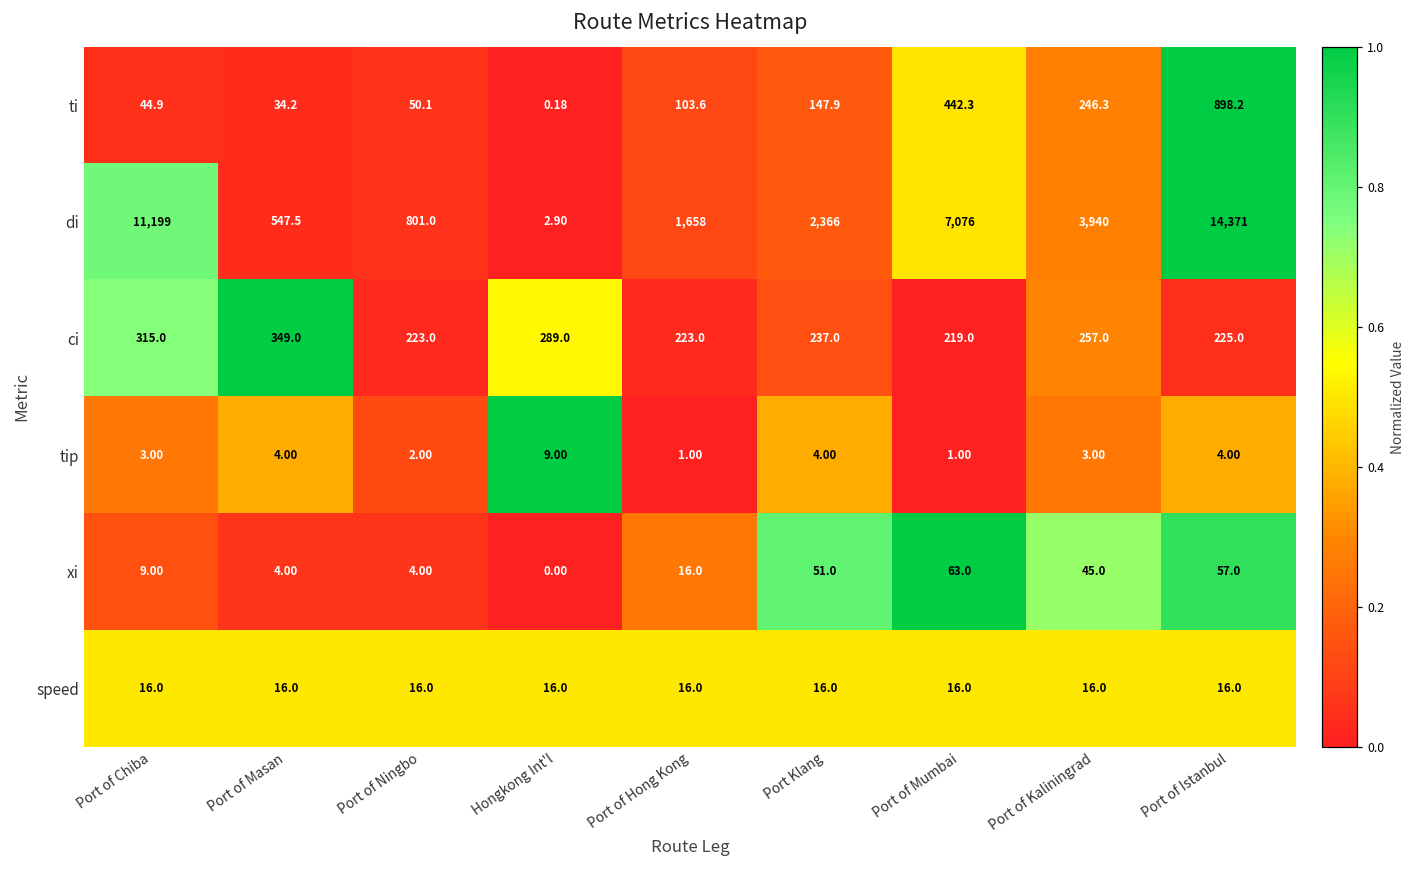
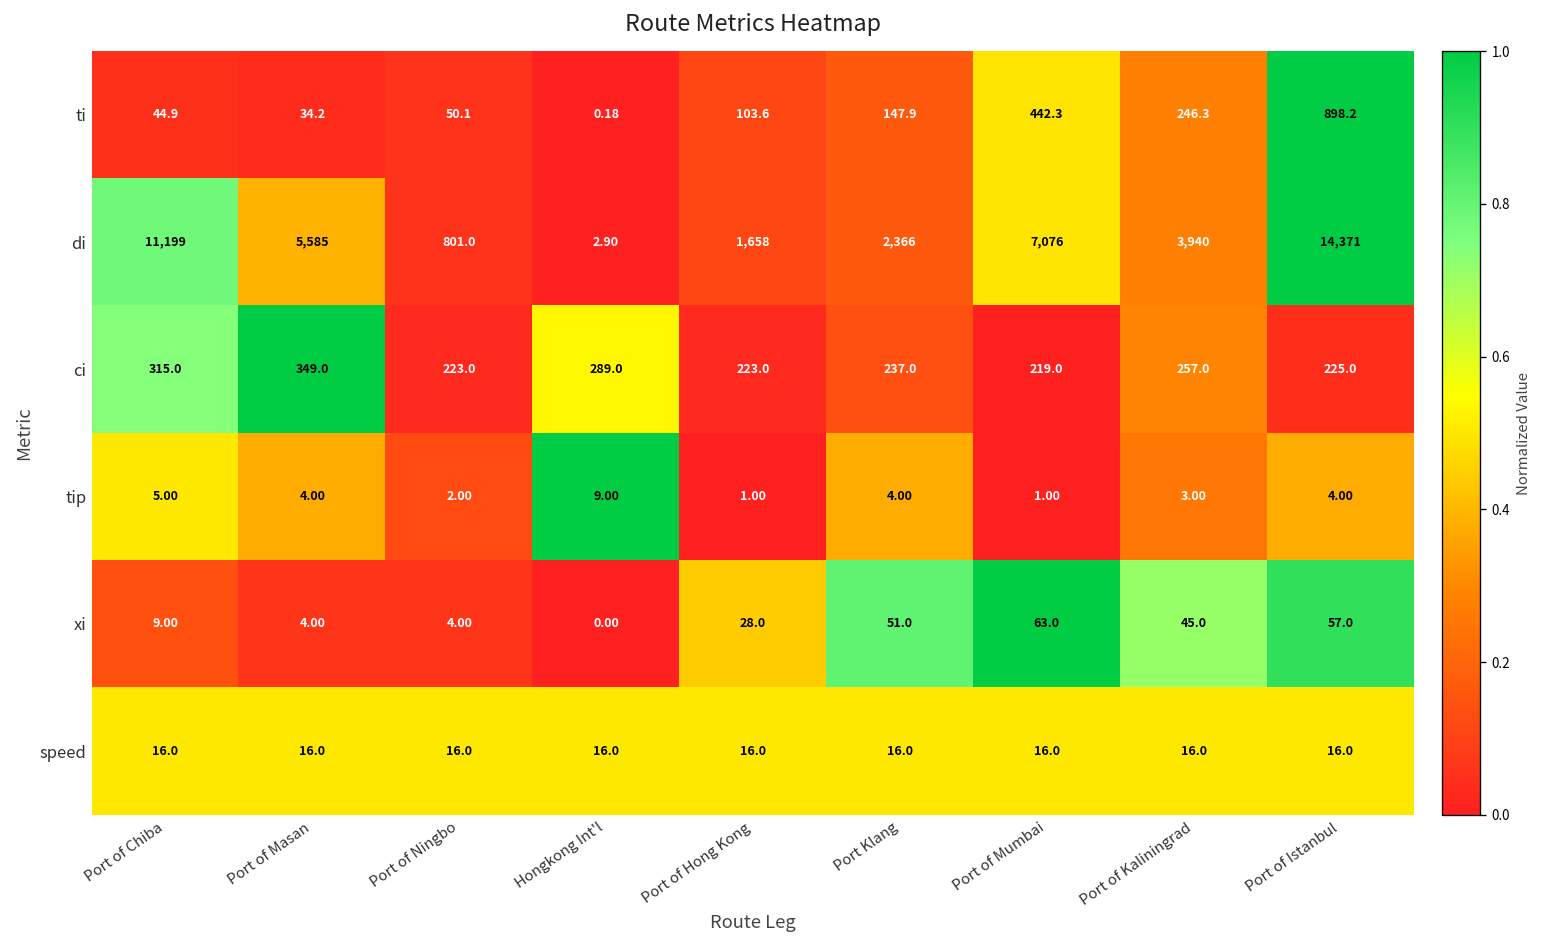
  {
    "ti": {
      "Port of Chiba": "44.9",
      "Port of Masan": "34.2",
      "Port of Ningbo": "50.1",
      "Hongkong Int'l": "0.18",
      "Port of Hong Kong": "103.6",
      "Port Klang": "147.9",
      "Port of Mumbai": "442.3",
      "Port of Kaliningrad": "246.3",
      "Port of Istanbul": "898.2"
    },
    "di": {
      "Port of Chiba": "11,199",
-     "Port of Masan": "547.5",
+     "Port of Masan": "5,585",
      "Port of Ningbo": "801.0",
      "Hongkong Int'l": "2.90",
      "Port of Hong Kong": "1,658",
      "Port Klang": "2,366",
      "Port of Mumbai": "7,076",
      "Port of Kaliningrad": "3,940",
      "Port of Istanbul": "14,371"
    },
    "ci": {
      "Port of Chiba": "315.0",
      "Port of Masan": "349.0",
      "Port of Ningbo": "223.0",
      "Hongkong Int'l": "289.0",
      "Port of Hong Kong": "223.0",
      "Port Klang": "237.0",
      "Port of Mumbai": "219.0",
      "Port of Kaliningrad": "257.0",
      "Port of Istanbul": "225.0"
    },
    "tip": {
-     "Port of Chiba": "3.00",
+     "Port of Chiba": "5.00",
      "Port of Masan": "4.00",
      "Port of Ningbo": "2.00",
      "Hongkong Int'l": "9.00",
      "Port of Hong Kong": "1.00",
      "Port Klang": "4.00",
      "Port of Mumbai": "1.00",
      "Port of Kaliningrad": "3.00",
      "Port of Istanbul": "4.00"
    },
    "xi": {
      "Port of Chiba": "9.00",
      "Port of Masan": "4.00",
      "Port of Ningbo": "4.00",
      "Hongkong Int'l": "0.00",
-     "Port of Hong Kong": "16.0",
+     "Port of Hong Kong": "28.0",
      "Port Klang": "51.0",
      "Port of Mumbai": "63.0",
      "Port of Kaliningrad": "45.0",
      "Port of Istanbul": "57.0"
    },
    "speed": {
      "Port of Chiba": "16.0",
      "Port of Masan": "16.0",
      "Port of Ningbo": "16.0",
      "Hongkong Int'l": "16.0",
      "Port of Hong Kong": "16.0",
      "Port Klang": "16.0",
      "Port of Mumbai": "16.0",
      "Port of Kaliningrad": "16.0",
      "Port of Istanbul": "16.0"
    }
  }
